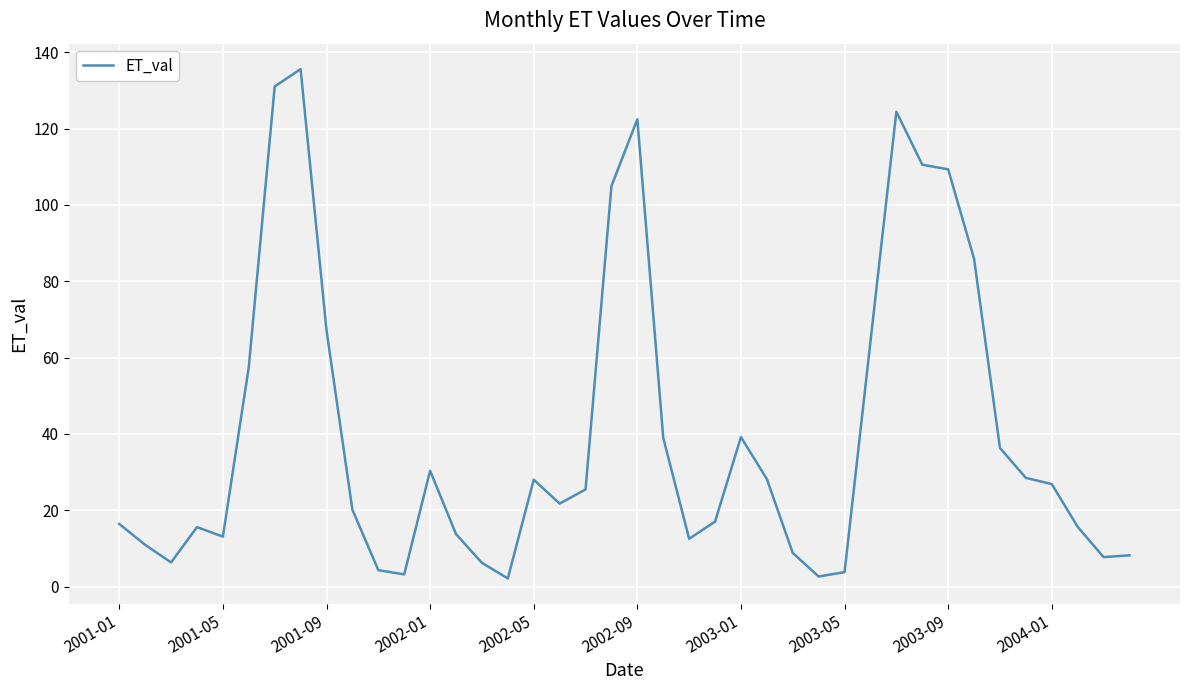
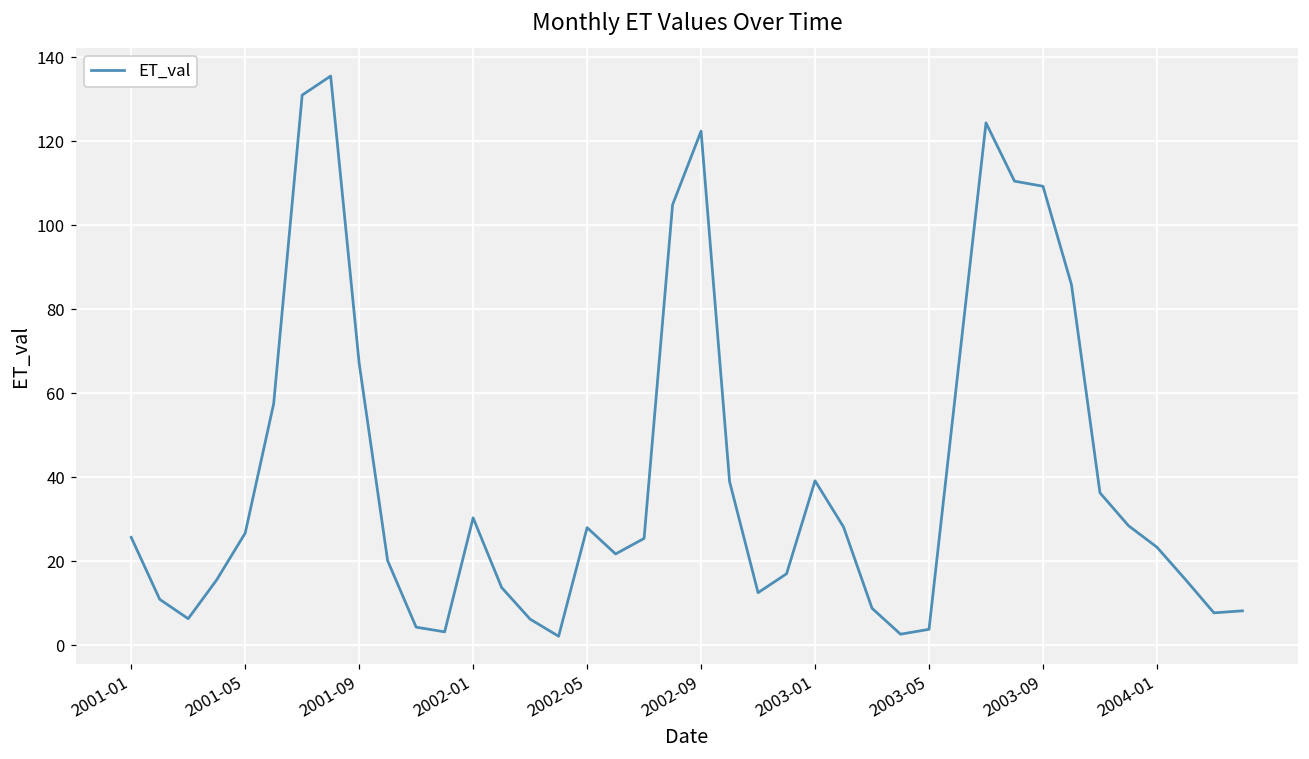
  {
-   "2001-01": 16,
-   "2001-05": 13,
+   "2001-01": 26,
+   "2001-05": 27,
    "2001-09": 67,
    "2002-01": 30,
    "2002-05": 28,
    "2002-09": 122,
    "2003-01": 39,
    "2003-05": 4,
    "2003-09": 109,
-   "2004-01": 27
+   "2004-01": 23
  }
